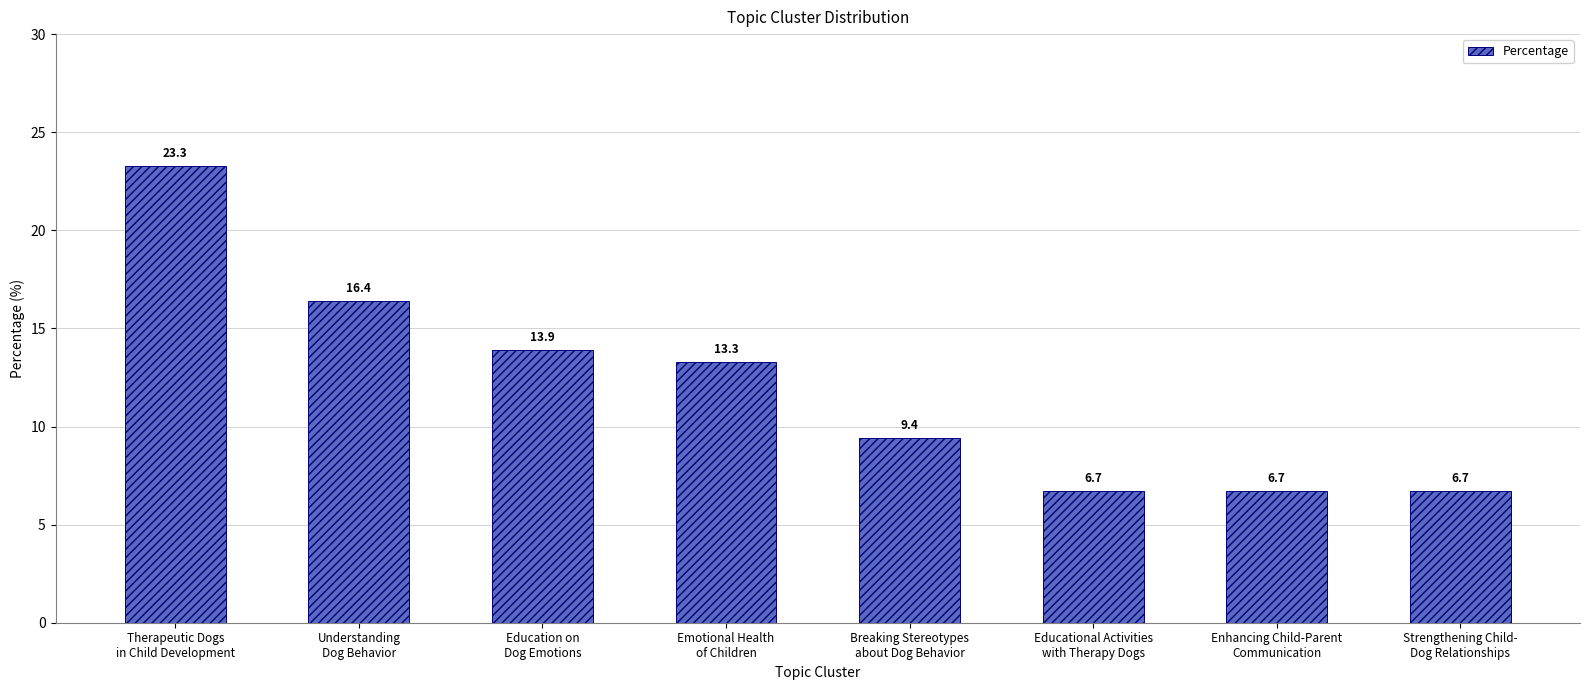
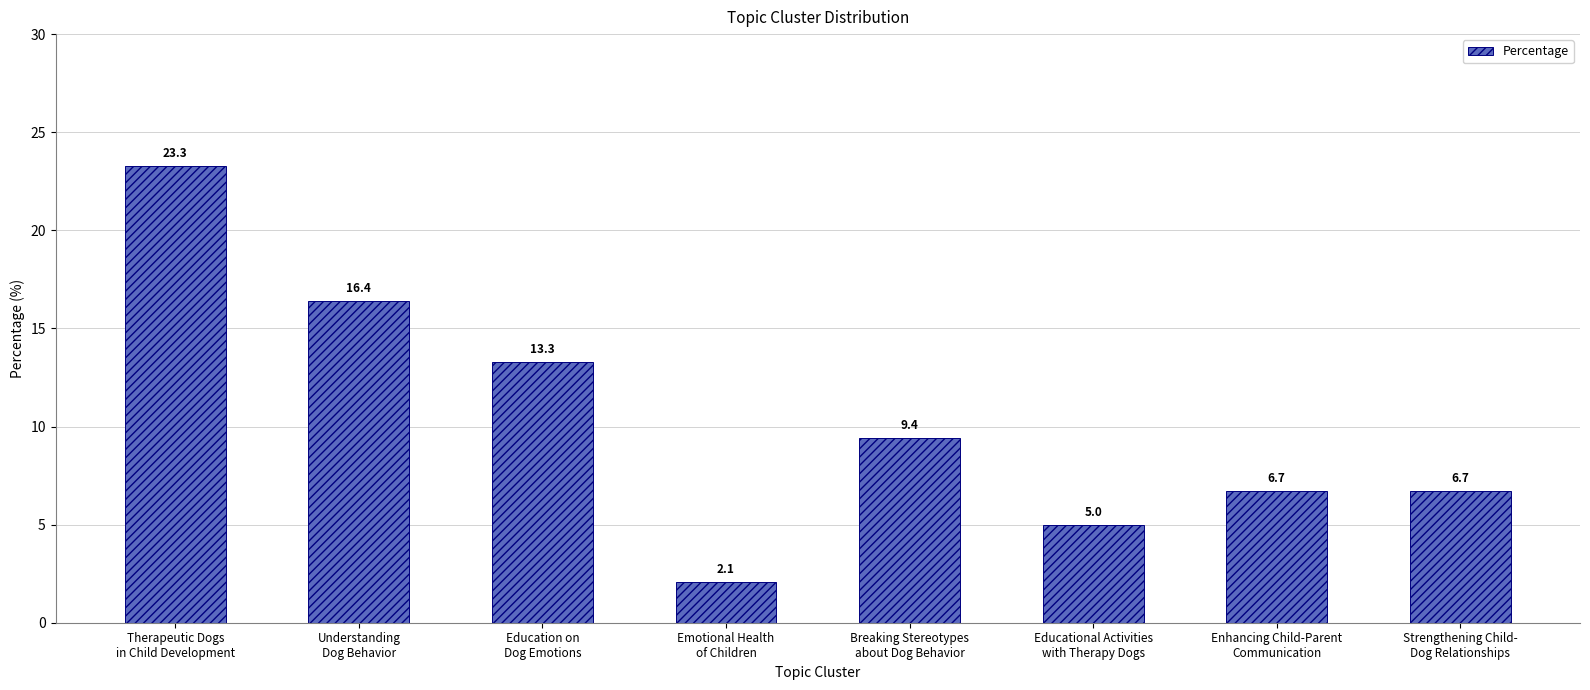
  {
    "Therapeutic Dogs in Child Development": 23.3,
    "Understanding Dog Behavior": 16.4,
-   "Education on Dog Emotions": 13.9,
-   "Emotional Health of Children": 13.3,
+   "Education on Dog Emotions": 13.3,
+   "Emotional Health of Children": 2.1,
    "Breaking Stereotypes about Dog Behavior": 9.4,
-   "Educational Activities with Therapy Dogs": 6.7,
+   "Educational Activities with Therapy Dogs": 5.0,
    "Enhancing Child-Parent Communication": 6.7,
    "Strengthening Child- Dog Relationships": 6.7
  }
